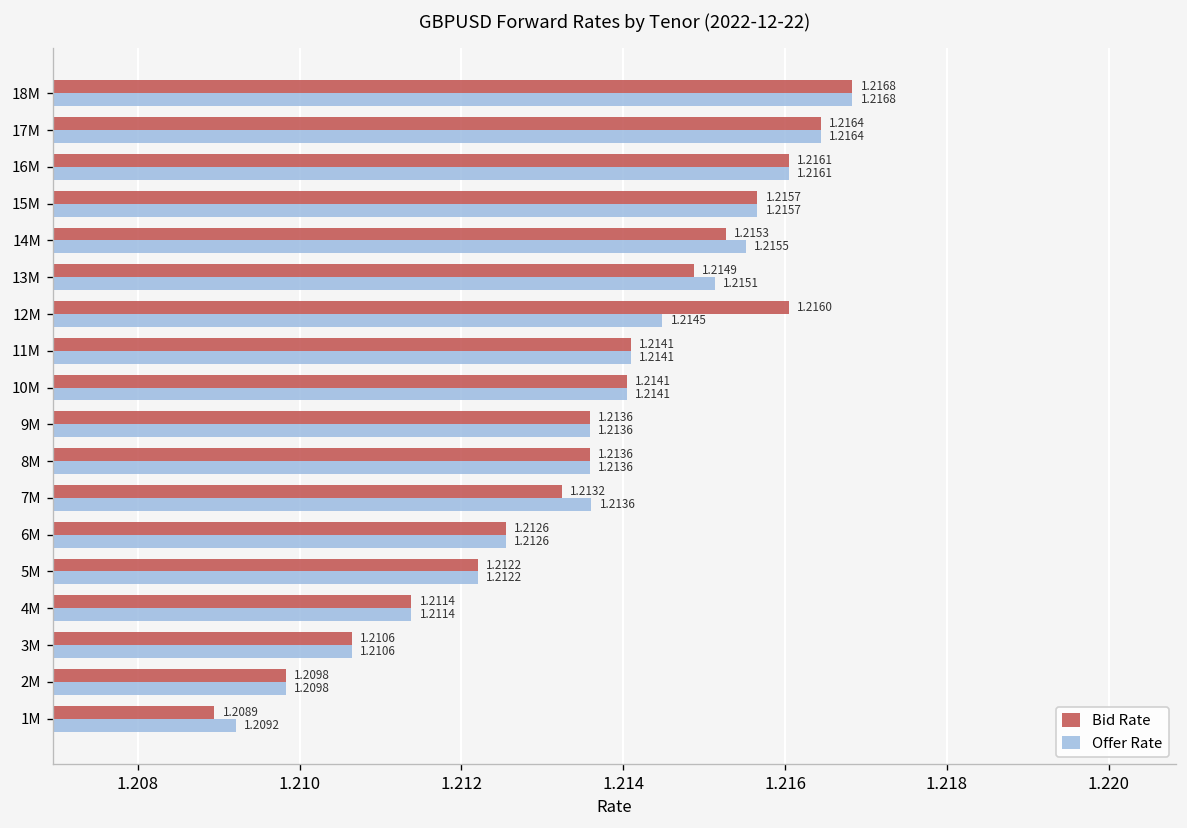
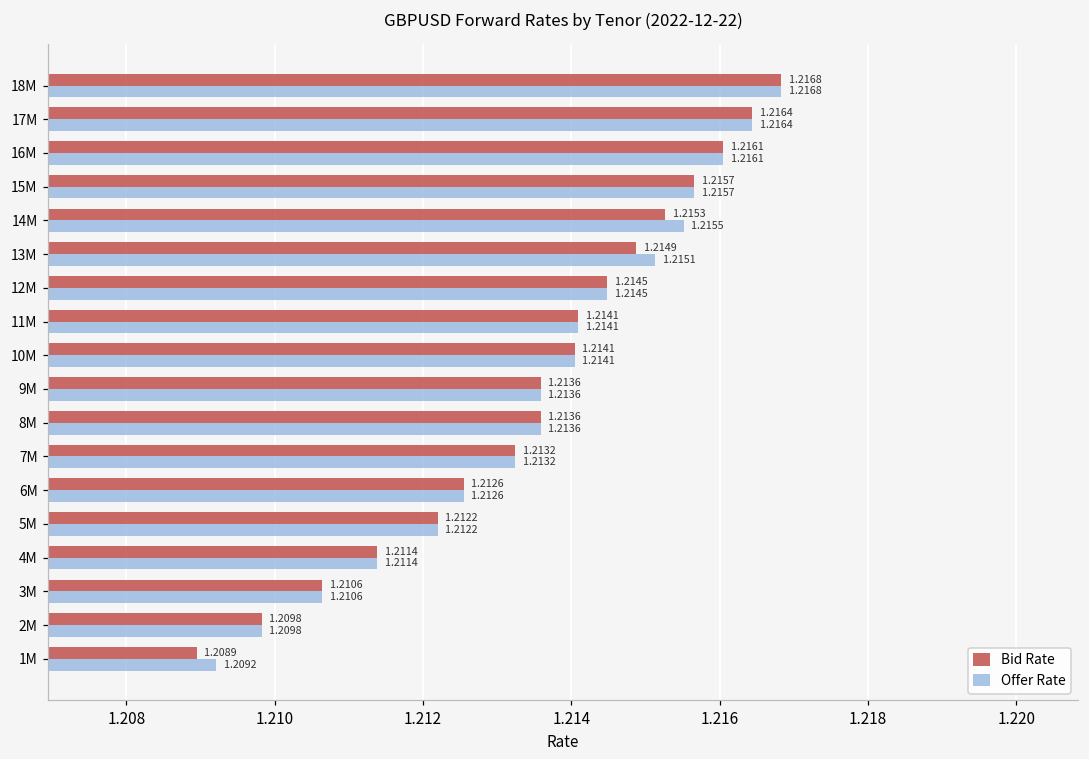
  {
    "Bid Rate": {
      "18M": 1.2168,
      "17M": 1.2164,
      "16M": 1.2161,
      "15M": 1.2157,
      "14M": 1.2153,
      "13M": 1.2149,
-     "12M": 1.2160,
+     "12M": 1.2145,
      "11M": 1.2141,
      "10M": 1.2141,
      "9M": 1.2136,
      "8M": 1.2136,
      "7M": 1.2132,
      "6M": 1.2126,
      "5M": 1.2122,
      "4M": 1.2114,
      "3M": 1.2106,
      "2M": 1.2098,
      "1M": 1.2089
    },
    "Offer Rate": {
      "18M": 1.2168,
      "17M": 1.2164,
      "16M": 1.2161,
      "15M": 1.2157,
      "14M": 1.2155,
      "13M": 1.2151,
      "12M": 1.2145,
      "11M": 1.2141,
      "10M": 1.2141,
      "9M": 1.2136,
      "8M": 1.2136,
-     "7M": 1.2136,
+     "7M": 1.2132,
      "6M": 1.2126,
      "5M": 1.2122,
      "4M": 1.2114,
      "3M": 1.2106,
      "2M": 1.2098,
      "1M": 1.2092
    }
  }
